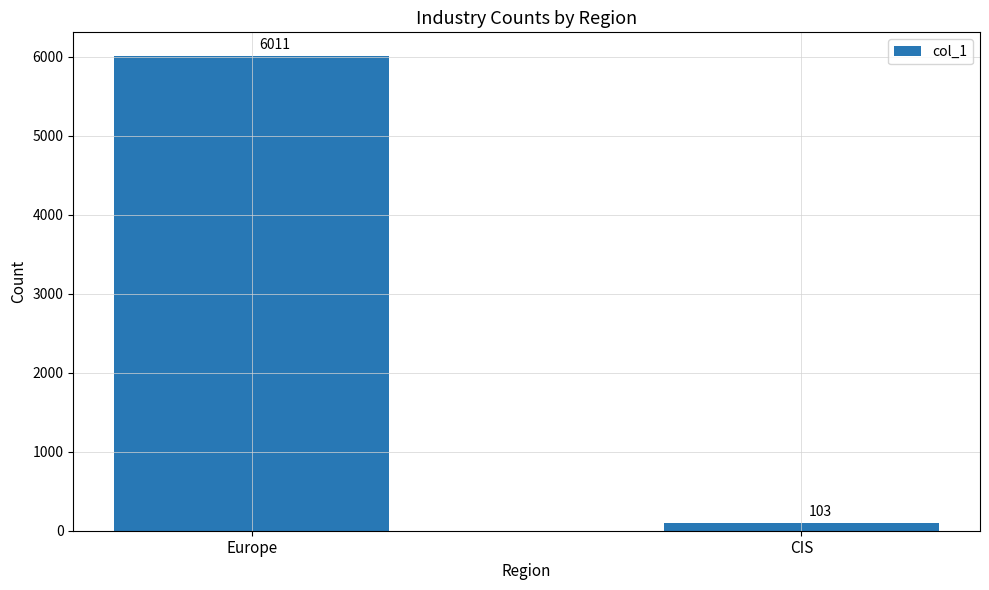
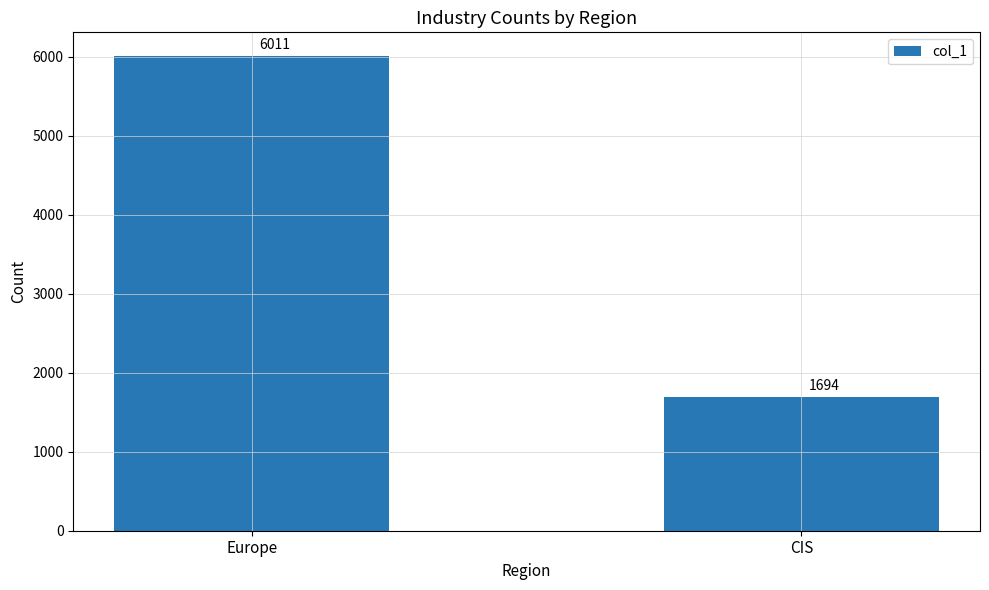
  {
    "Europe": 6011,
-   "CIS": 103
+   "CIS": 1694
  }
